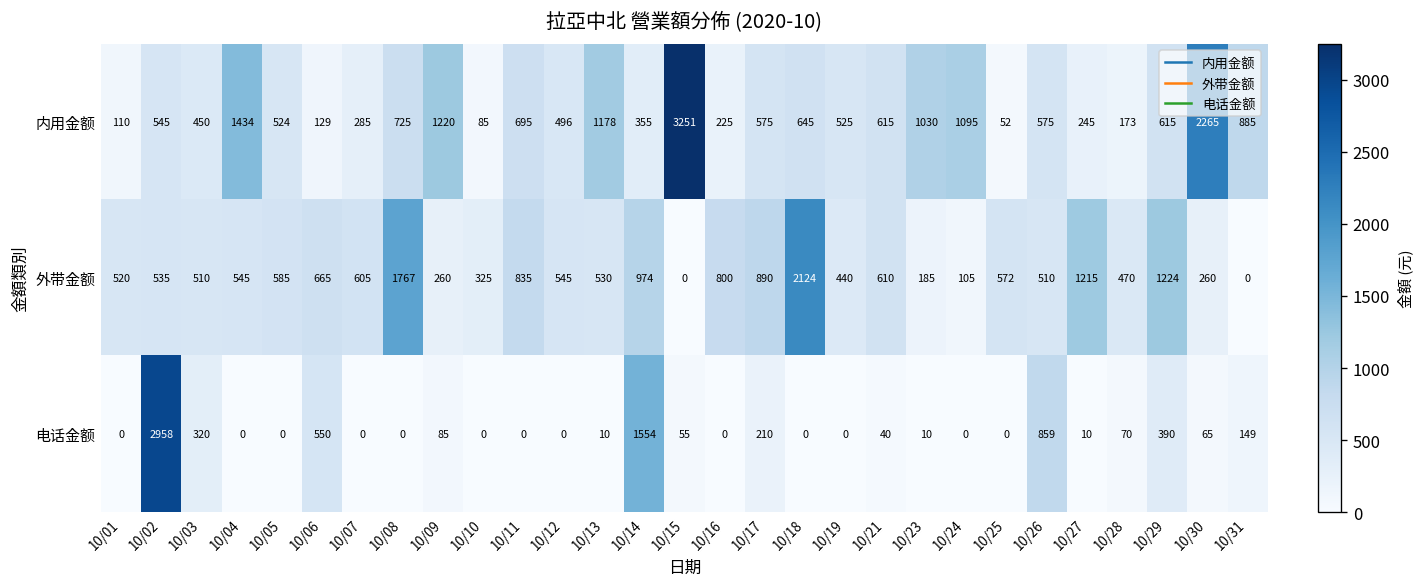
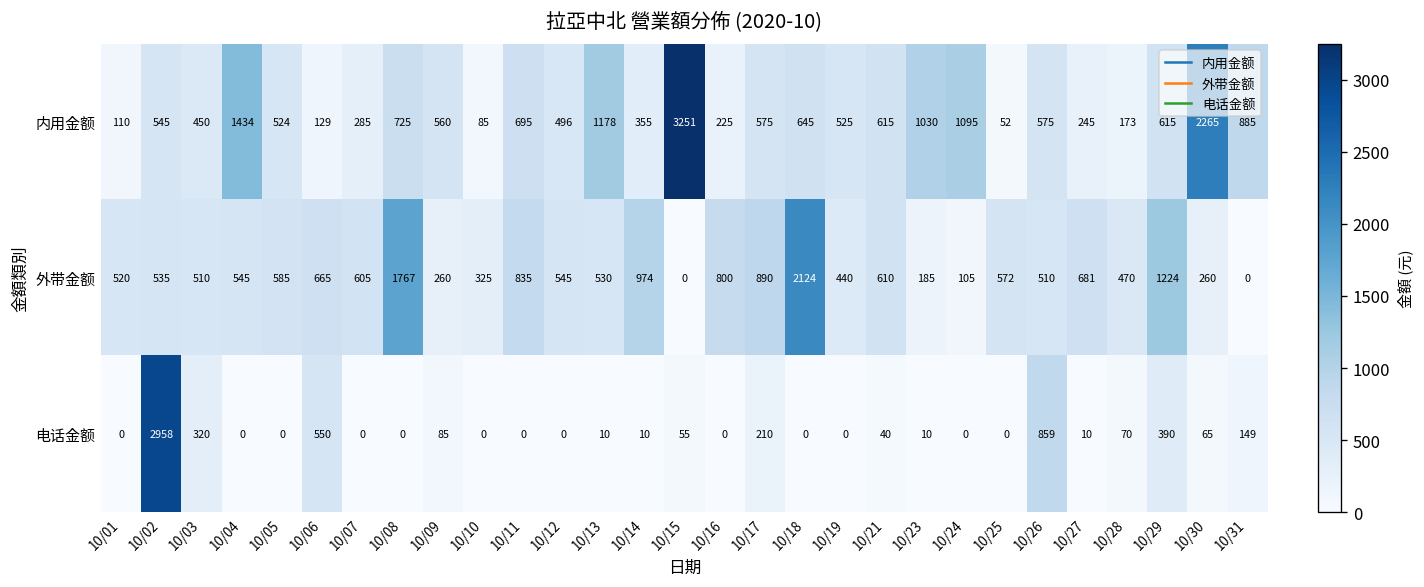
  {
    "内用金额": {
      "10/01": 110,
      "10/02": 545,
      "10/03": 450,
      "10/04": 1434,
      "10/05": 524,
      "10/06": 129,
      "10/07": 285,
      "10/08": 725,
-     "10/09": 1220,
+     "10/09": 560,
      "10/10": 85,
      "10/11": 695,
      "10/12": 496,
      "10/13": 1178,
      "10/14": 355,
      "10/15": 3251,
      "10/16": 225,
      "10/17": 575,
      "10/18": 645,
      "10/19": 525,
      "10/21": 615,
      "10/23": 1030,
      "10/24": 1095,
      "10/25": 52,
      "10/26": 575,
      "10/27": 245,
      "10/28": 173,
      "10/29": 615,
      "10/30": 2265,
      "10/31": 885
    },
    "外带金额": {
      "10/01": 520,
      "10/02": 535,
      "10/03": 510,
      "10/04": 545,
      "10/05": 585,
      "10/06": 665,
      "10/07": 605,
      "10/08": 1767,
      "10/09": 260,
      "10/10": 325,
      "10/11": 835,
      "10/12": 545,
      "10/13": 530,
      "10/14": 974,
      "10/15": 0,
      "10/16": 800,
      "10/17": 890,
      "10/18": 2124,
      "10/19": 440,
      "10/21": 610,
      "10/23": 185,
      "10/24": 105,
      "10/25": 572,
      "10/26": 510,
-     "10/27": 1215,
+     "10/27": 681,
      "10/28": 470,
      "10/29": 1224,
      "10/30": 260,
      "10/31": 0
    },
    "电话金额": {
      "10/01": 0,
      "10/02": 2958,
      "10/03": 320,
      "10/04": 0,
      "10/05": 0,
      "10/06": 550,
      "10/07": 0,
      "10/08": 0,
      "10/09": 85,
      "10/10": 0,
      "10/11": 0,
      "10/12": 0,
      "10/13": 10,
-     "10/14": 1554,
+     "10/14": 10,
      "10/15": 55,
      "10/16": 0,
      "10/17": 210,
      "10/18": 0,
      "10/19": 0,
      "10/21": 40,
      "10/23": 10,
      "10/24": 0,
      "10/25": 0,
      "10/26": 859,
      "10/27": 10,
      "10/28": 70,
      "10/29": 390,
      "10/30": 65,
      "10/31": 149
    }
  }
